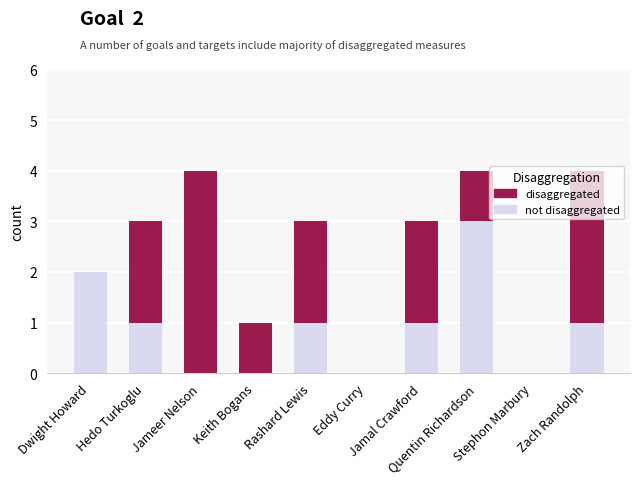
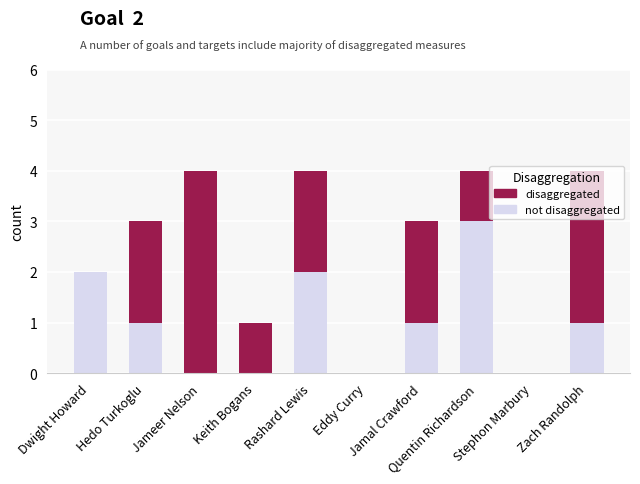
  {
    "not disaggregated": {
      "Dwight Howard": 2,
      "Hedo Turkoglu": 1,
      "Jameer Nelson": 0,
      "Keith Bogans": 0,
-     "Rashard Lewis": 1,
+     "Rashard Lewis": 2,
      "Eddy Curry": 0,
      "Jamal Crawford": 1,
      "Quentin Richardson": 3,
      "Stephon Marbury": 0,
      "Zach Randolph": 1
    }
  }
